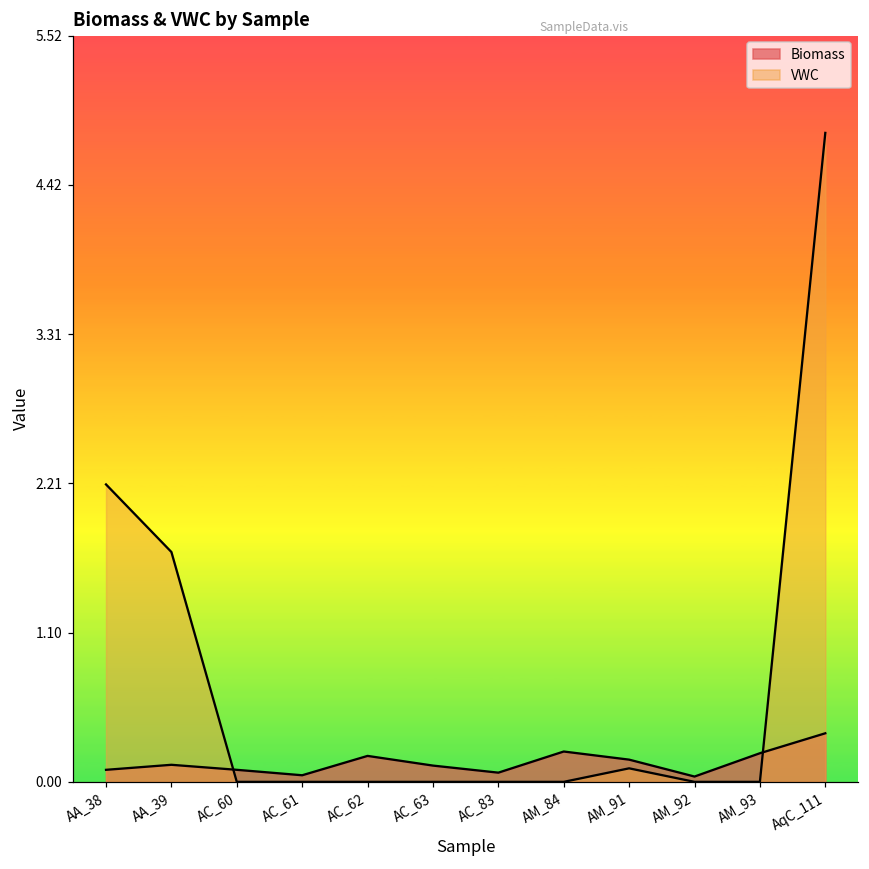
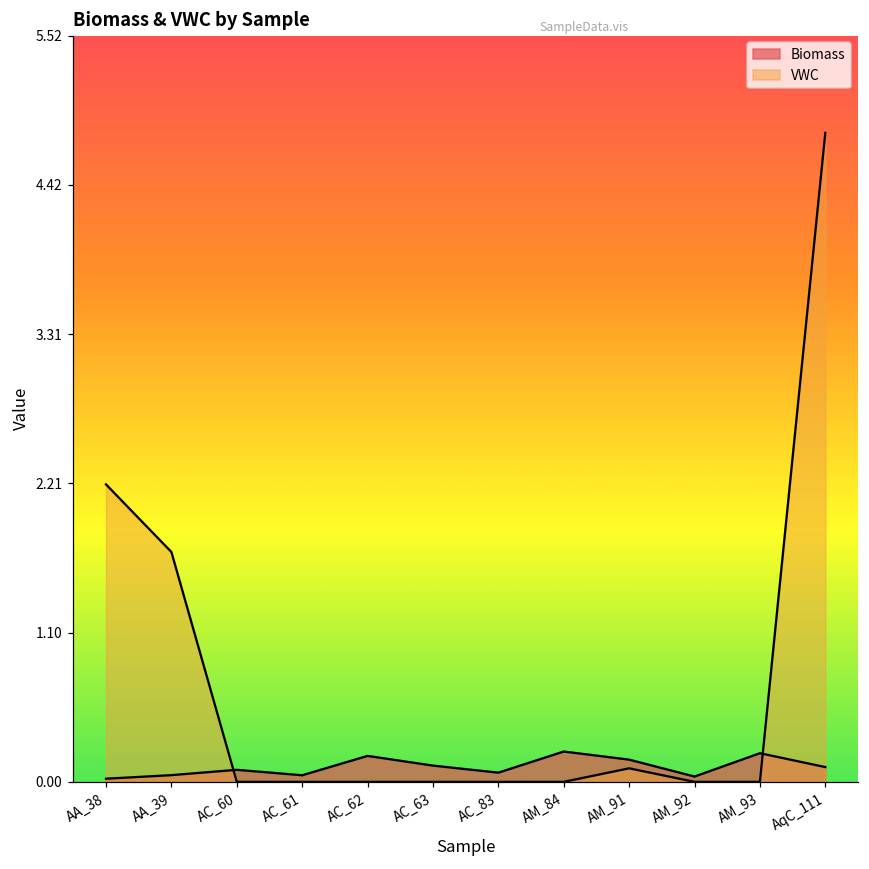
  {
    "Biomass": {
-     "AA_38": 0.09,
-     "AA_39": 0.13,
+     "AA_38": 0.02,
+     "AA_39": 0.05,
      "AC_60": 0.09,
      "AC_61": 0.05,
      "AC_62": 0.19,
      "AC_63": 0.12,
      "AC_83": 0.07,
      "AM_84": 0.22,
      "AM_91": 0.16,
      "AM_92": 0.04,
      "AM_93": 0.21,
-     "AqC_111": 0.36
+     "AqC_111": 0.11
    },
    "VWC": {
      "AA_38": 2.20,
      "AA_39": 1.70,
      "AC_60": 0.00,
      "AC_61": 0.00,
      "AC_62": 0.00,
      "AC_63": 0.00,
      "AC_83": 0.00,
      "AM_84": 0.00,
      "AM_91": 0.10,
      "AM_92": 0.00,
      "AM_93": 0.00,
      "AqC_111": 4.80
    }
  }
